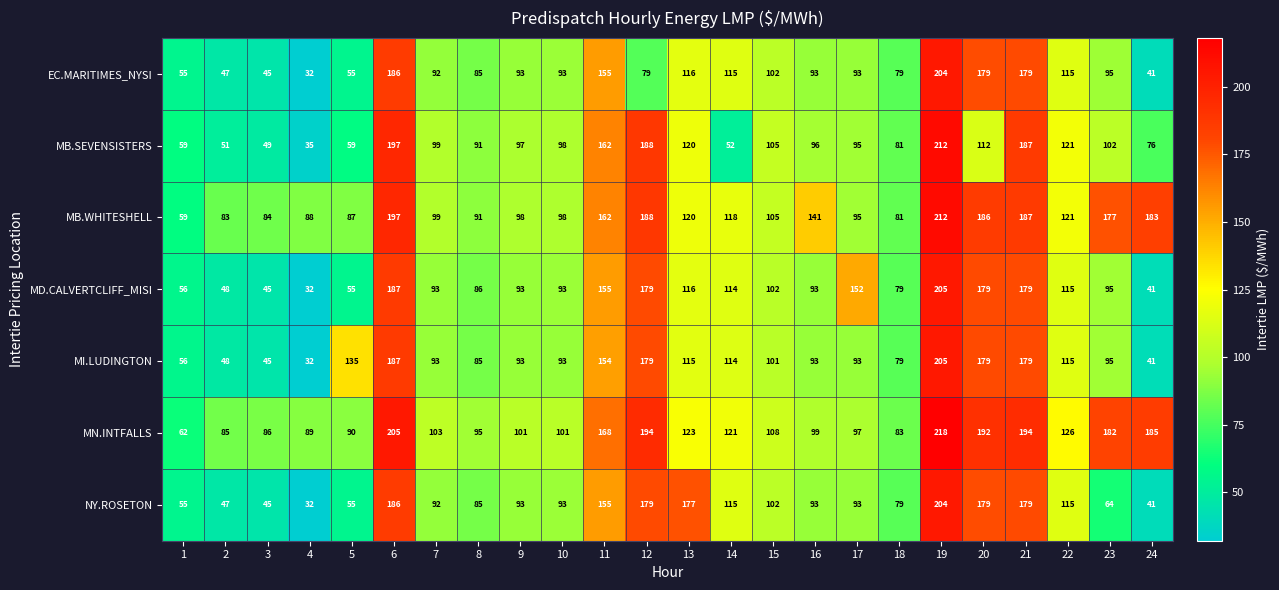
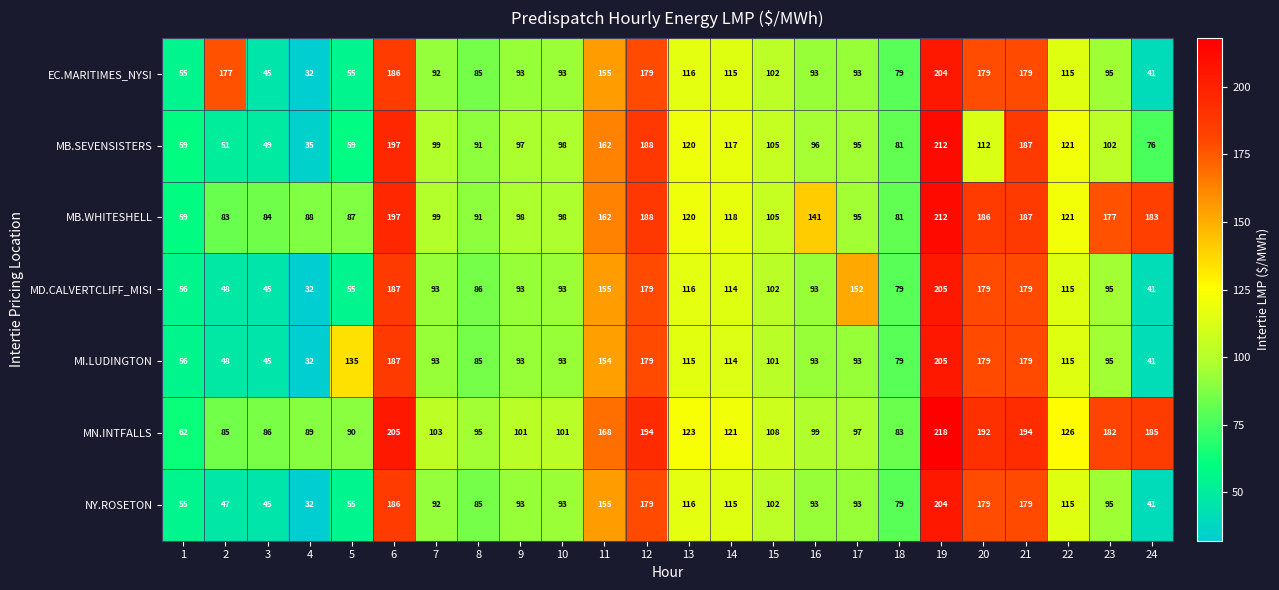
  {
    "EC.MARITIMES_NYSI": {
      "1": 55,
-     "2": 47,
+     "2": 177,
      "3": 45,
      "4": 32,
      "5": 55,
      "6": 186,
      "7": 92,
      "8": 85,
      "9": 93,
      "10": 93,
      "11": 155,
-     "12": 79,
+     "12": 179,
      "13": 116,
      "14": 115,
      "15": 102,
      "16": 93,
      "17": 93,
      "18": 79,
      "19": 204,
      "20": 179,
      "21": 179,
      "22": 115,
      "23": 95,
      "24": 41
    },
    "MB.SEVENSISTERS": {
      "1": 59,
      "2": 51,
      "3": 49,
      "4": 35,
      "5": 59,
      "6": 197,
      "7": 99,
      "8": 91,
      "9": 97,
      "10": 98,
      "11": 162,
      "12": 188,
      "13": 120,
-     "14": 52,
+     "14": 117,
      "15": 105,
      "16": 96,
      "17": 95,
      "18": 81,
      "19": 212,
      "20": 112,
      "21": 187,
      "22": 121,
      "23": 102,
      "24": 76
    },
    "MB.WHITESHELL": {
      "1": 59,
      "2": 83,
      "3": 84,
      "4": 88,
      "5": 87,
      "6": 197,
      "7": 99,
      "8": 91,
      "9": 98,
      "10": 98,
      "11": 162,
      "12": 188,
      "13": 120,
      "14": 118,
      "15": 105,
      "16": 141,
      "17": 95,
      "18": 81,
      "19": 212,
      "20": 186,
      "21": 187,
      "22": 121,
      "23": 177,
      "24": 183
    },
    "MD.CALVERTCLIFF_MISI": {
      "1": 56,
      "2": 48,
      "3": 45,
      "4": 32,
      "5": 55,
      "6": 187,
      "7": 93,
      "8": 86,
      "9": 93,
      "10": 93,
      "11": 155,
      "12": 179,
      "13": 116,
      "14": 114,
      "15": 102,
      "16": 93,
      "17": 152,
      "18": 79,
      "19": 205,
      "20": 179,
      "21": 179,
      "22": 115,
      "23": 95,
      "24": 41
    },
    "MI.LUDINGTON": {
      "1": 56,
      "2": 48,
      "3": 45,
      "4": 32,
      "5": 135,
      "6": 187,
      "7": 93,
      "8": 85,
      "9": 93,
      "10": 93,
      "11": 154,
      "12": 179,
      "13": 115,
      "14": 114,
      "15": 101,
      "16": 93,
      "17": 93,
      "18": 79,
      "19": 205,
      "20": 179,
      "21": 179,
      "22": 115,
      "23": 95,
      "24": 41
    },
    "MN.INTFALLS": {
      "1": 62,
      "2": 85,
      "3": 86,
      "4": 89,
      "5": 90,
      "6": 205,
      "7": 103,
      "8": 95,
      "9": 101,
      "10": 101,
      "11": 168,
      "12": 194,
      "13": 123,
      "14": 121,
      "15": 108,
      "16": 99,
      "17": 97,
      "18": 83,
      "19": 218,
      "20": 192,
      "21": 194,
      "22": 126,
      "23": 182,
      "24": 185
    },
    "NY.ROSETON": {
      "1": 55,
      "2": 47,
      "3": 45,
      "4": 32,
      "5": 55,
      "6": 186,
      "7": 92,
      "8": 85,
      "9": 93,
      "10": 93,
      "11": 155,
      "12": 179,
-     "13": 177,
+     "13": 116,
      "14": 115,
      "15": 102,
      "16": 93,
      "17": 93,
      "18": 79,
      "19": 204,
      "20": 179,
      "21": 179,
      "22": 115,
-     "23": 64,
+     "23": 95,
      "24": 41
    }
  }
